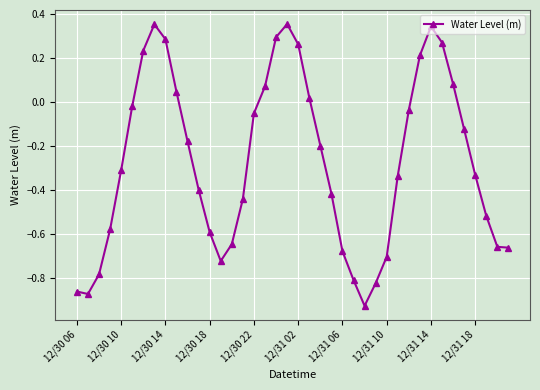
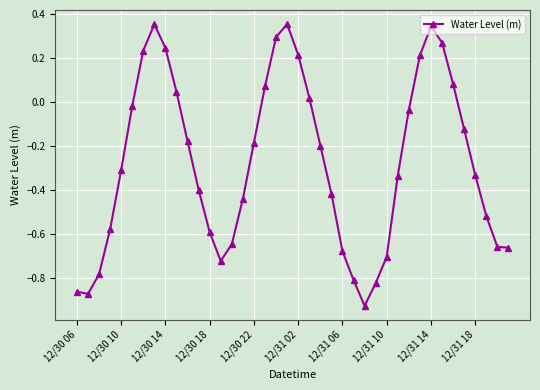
  {
    "12/30 06": -0.86,
    "12/30 10": -0.31,
-   "12/30 14": 0.29,
+   "12/30 14": 0.25,
    "12/30 18": -0.59,
-   "12/30 22": -0.05,
-   "12/31 02": 0.26,
+   "12/30 22": -0.18,
+   "12/31 02": 0.22,
    "12/31 06": -0.68,
    "12/31 10": -0.70,
    "12/31 18": -0.33
  }
